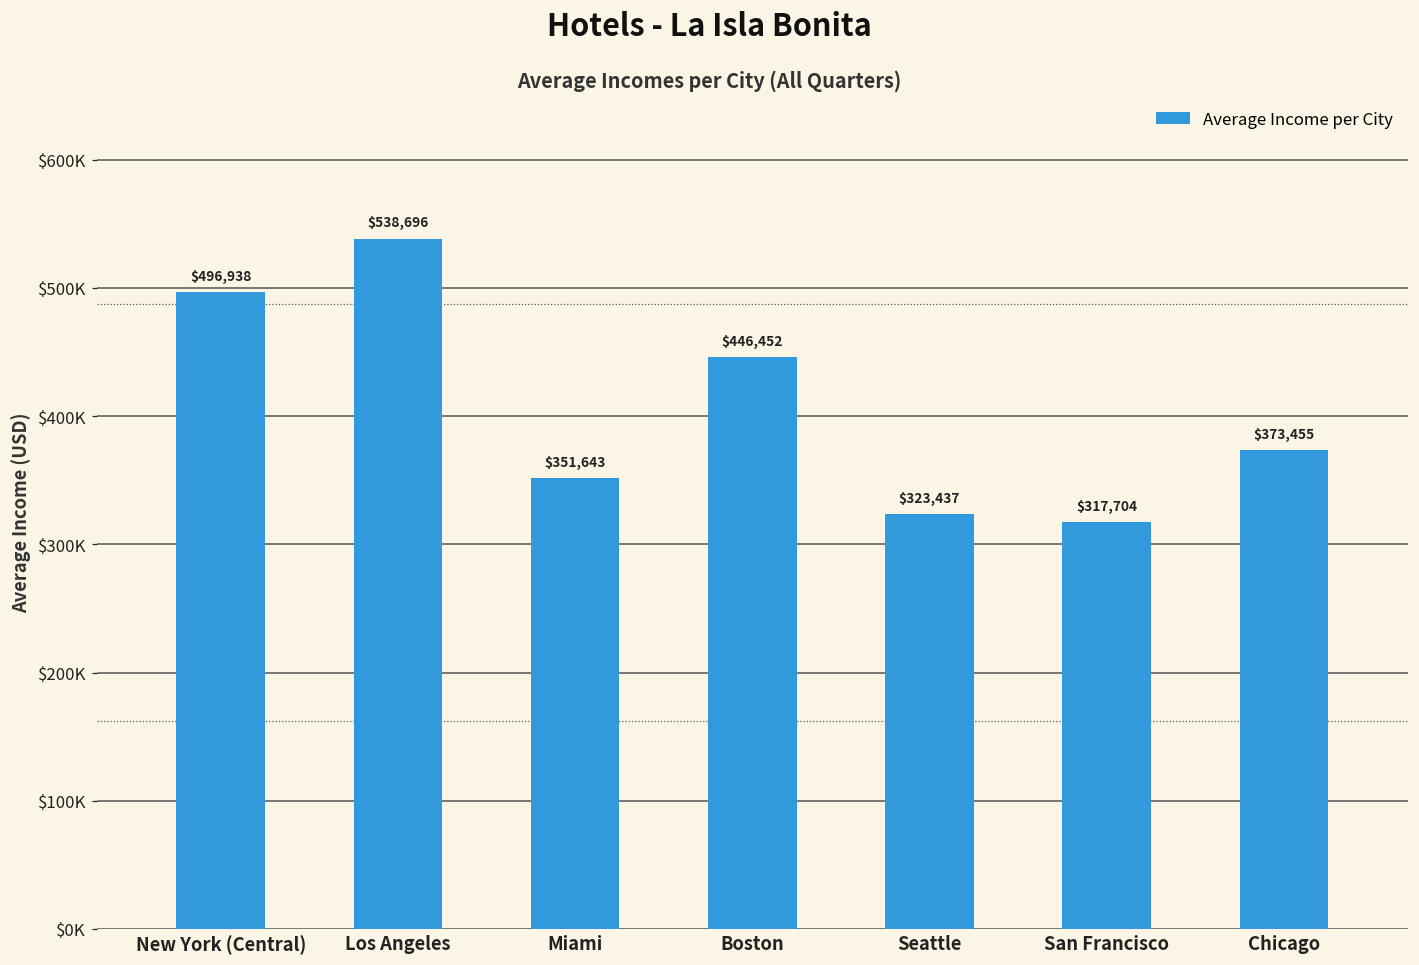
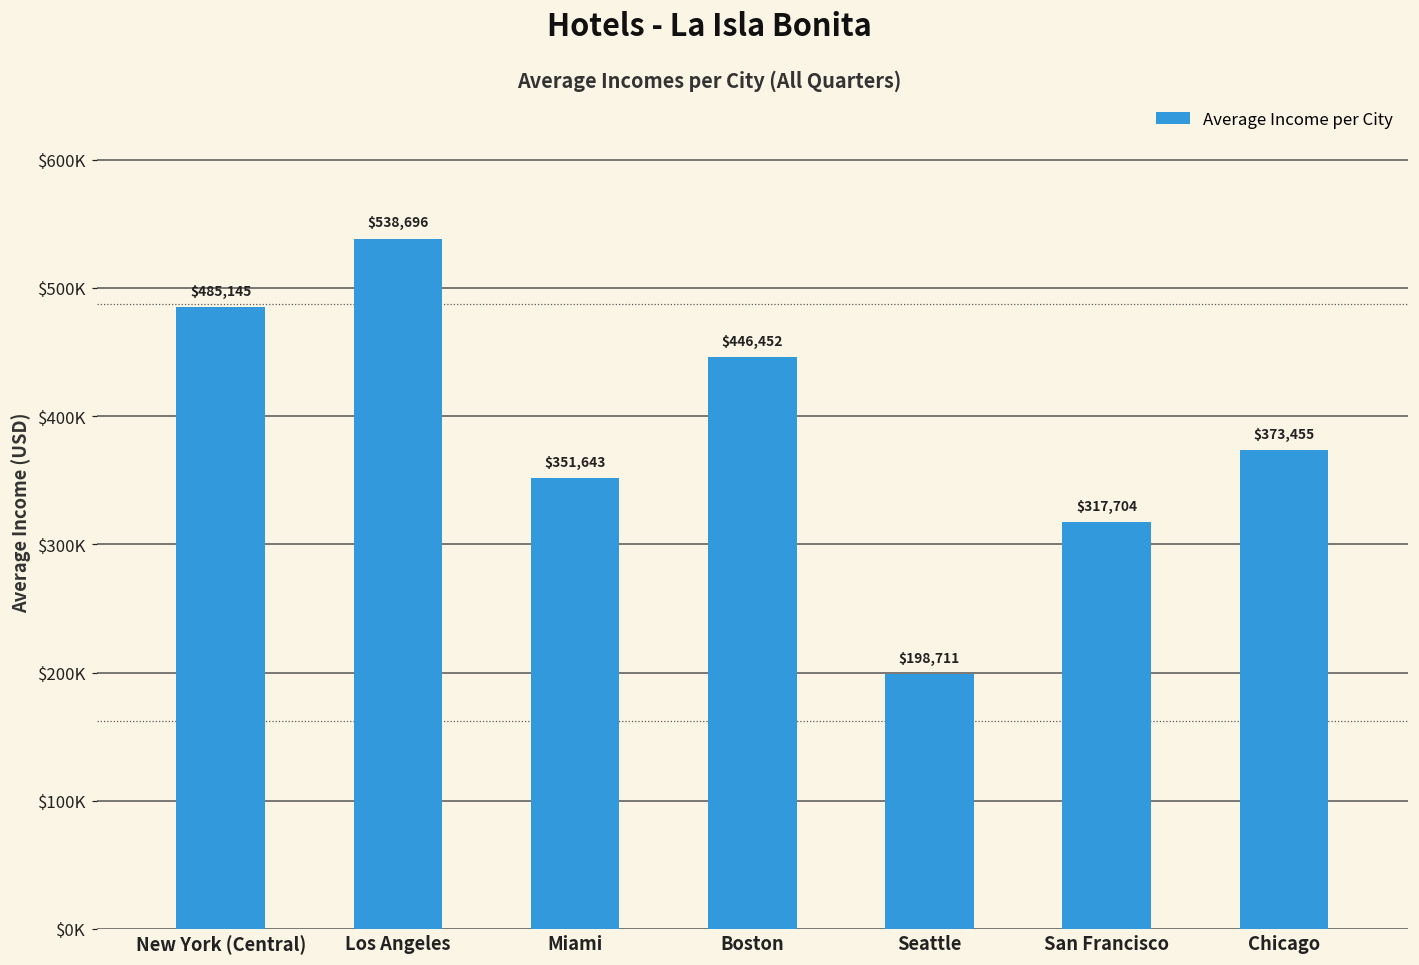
  {
-   "New York (Central)": "$496,938",
+   "New York (Central)": "$485,145",
    "Los Angeles": "$538,696",
    "Miami": "$351,643",
    "Boston": "$446,452",
-   "Seattle": "$323,437",
+   "Seattle": "$198,711",
    "San Francisco": "$317,704",
    "Chicago": "$373,455"
  }
